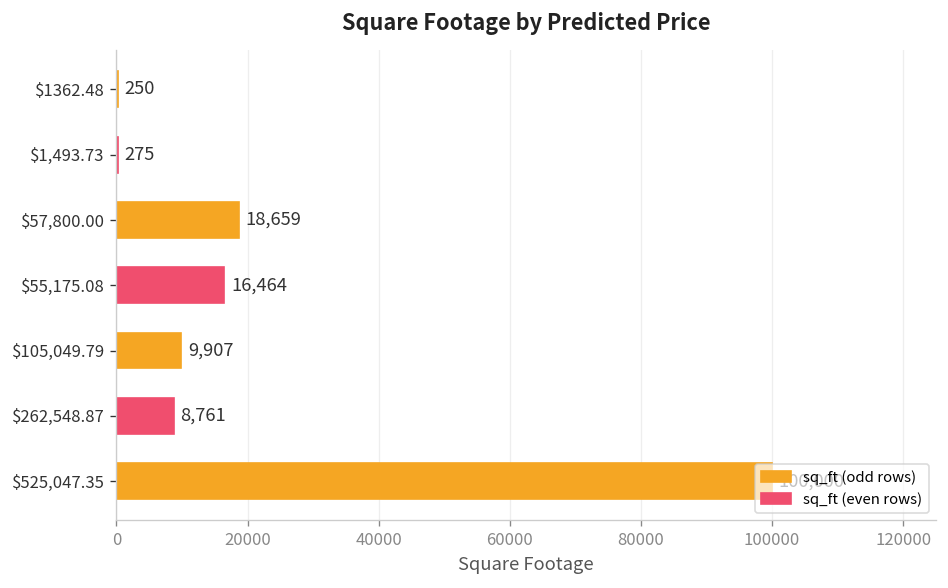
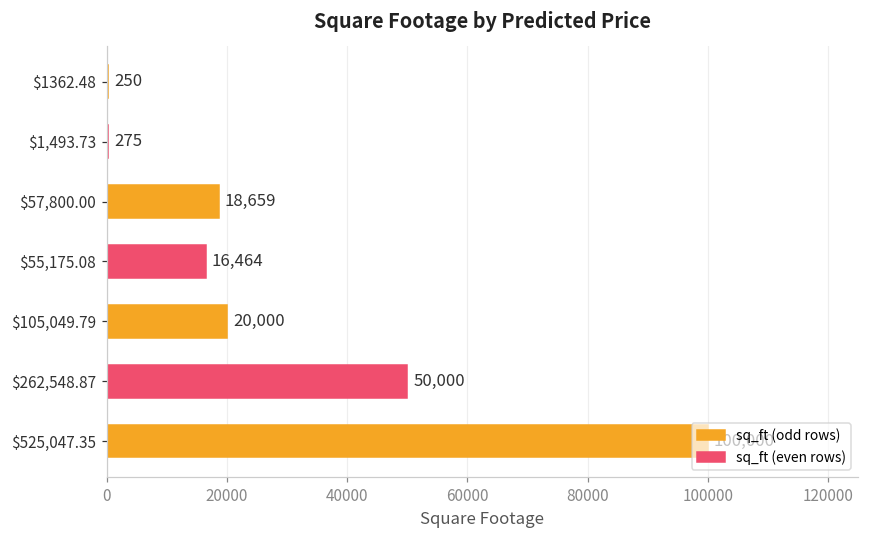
  {
    "$1362.48": "250",
    "$1,493.73": "275",
    "$57,800.00": "18,659",
    "$55,175.08": "16,464",
-   "$105,049.79": "9,907",
-   "$262,548.87": "8,761"
+   "$105,049.79": "20,000",
+   "$262,548.87": "50,000"
  }
